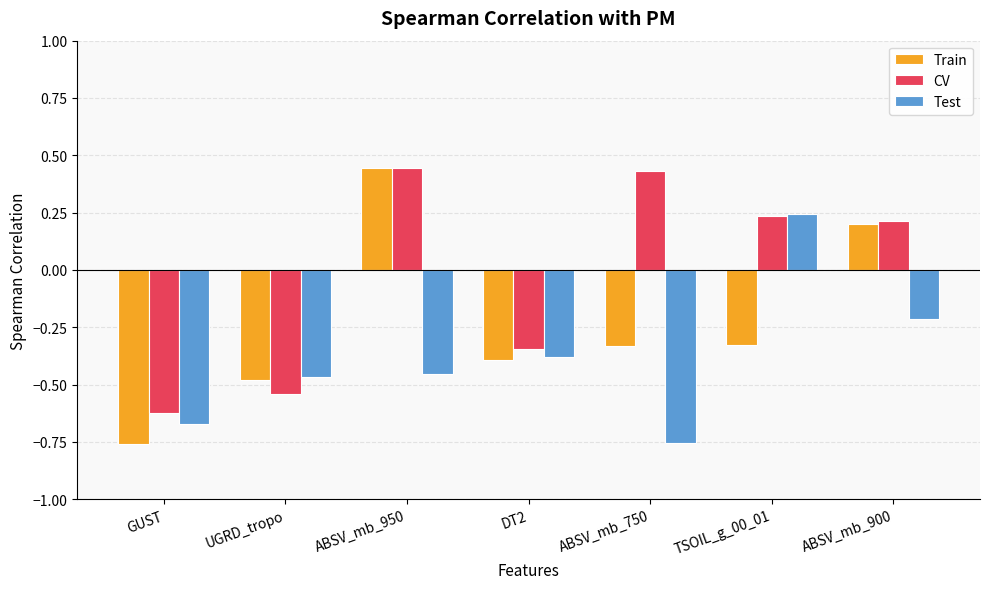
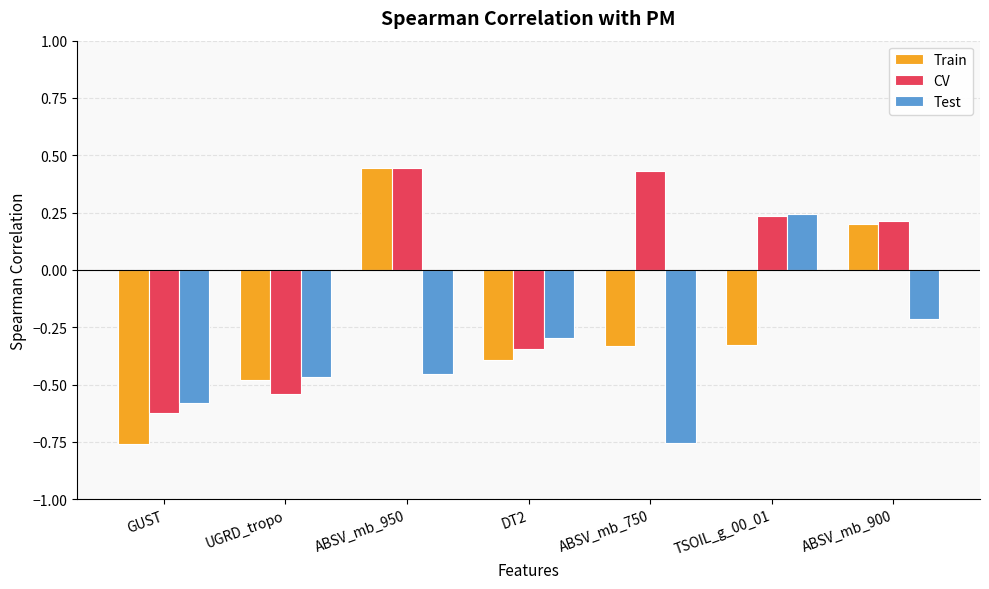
  {
    "Train": {
      "GUST": -0.76,
      "UGRD_tropo": -0.48,
      "ABSV_mb_950": 0.44,
      "DT2": -0.39,
      "ABSV_mb_750": -0.33,
      "TSOIL_g_00_01": -0.33,
      "ABSV_mb_900": 0.20
    },
    "CV": {
      "GUST": -0.63,
      "UGRD_tropo": -0.54,
      "ABSV_mb_950": 0.44,
      "DT2": -0.34,
      "ABSV_mb_750": 0.43,
      "TSOIL_g_00_01": 0.23,
      "ABSV_mb_900": 0.21
    },
    "Test": {
-     "GUST": -0.67,
+     "GUST": -0.58,
      "UGRD_tropo": -0.47,
      "ABSV_mb_950": -0.45,
-     "DT2": -0.38,
+     "DT2": -0.30,
      "ABSV_mb_750": -0.75,
      "TSOIL_g_00_01": 0.24,
      "ABSV_mb_900": -0.22
    }
  }
